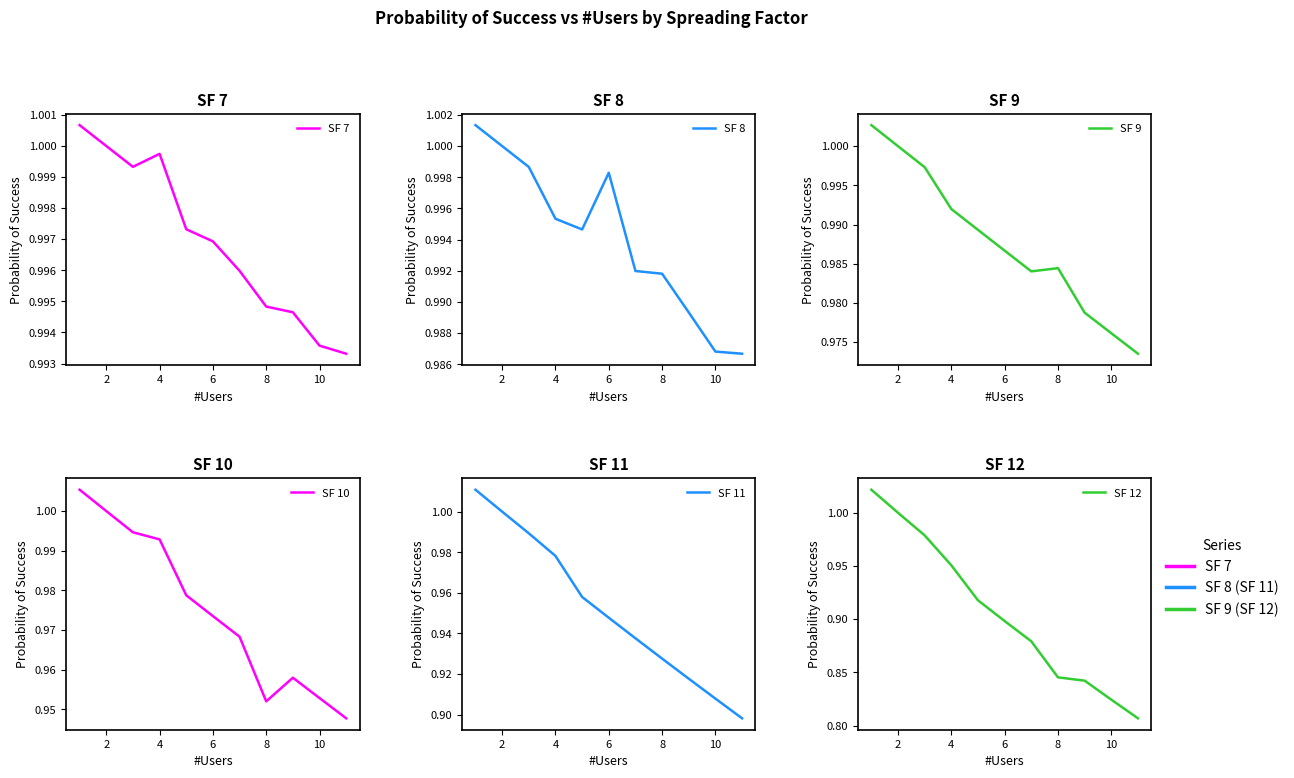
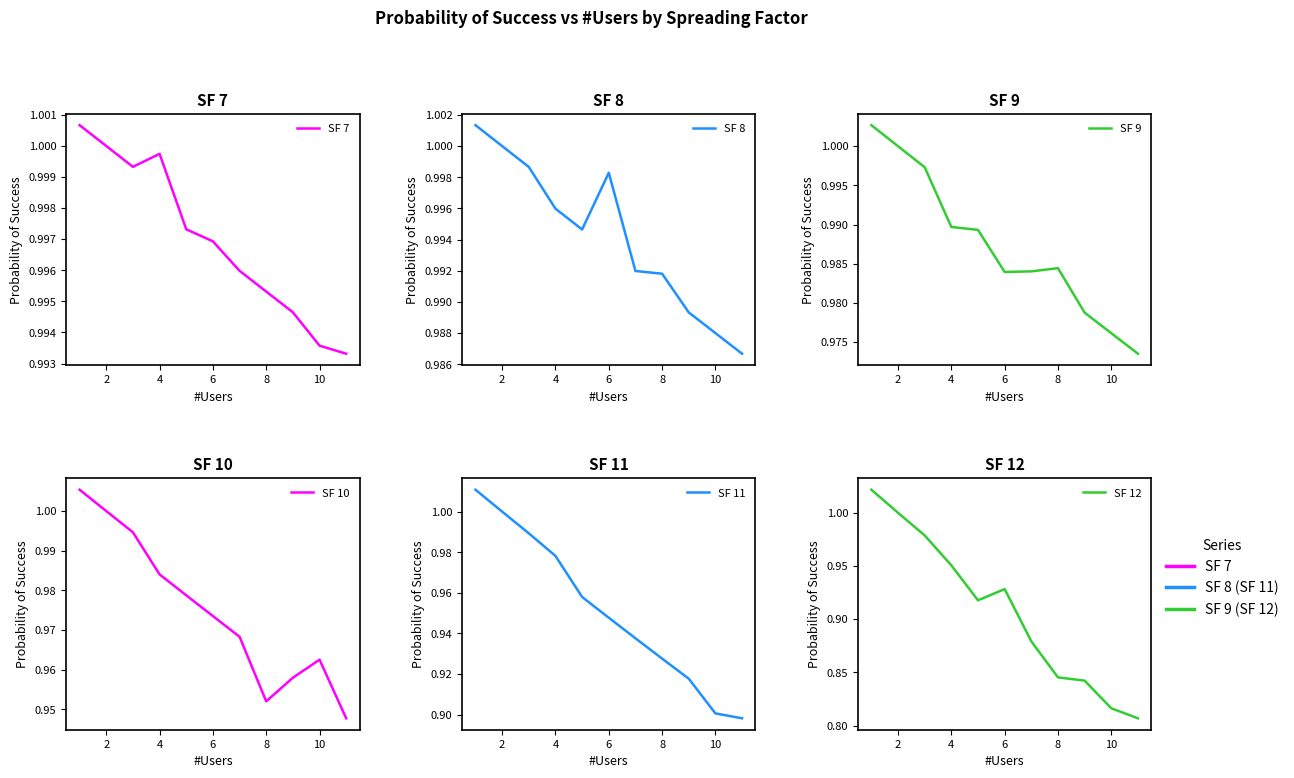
  {
    "SF 7": {
      "2": 1.0000,
      "4": 0.9997,
      "6": 0.9969,
-     "8": 0.9948,
+     "8": 0.9953,
      "10": 0.9936
    },
    "SF 8": {
      "2": 1.0000,
-     "4": 0.9953,
+     "4": 0.9960,
      "6": 0.9983,
      "8": 0.9918,
-     "10": 0.9868
+     "10": 0.9880
    },
    "SF 9": {
      "2": 1.000,
-     "4": 0.992,
-     "6": 0.987,
+     "4": 0.990,
+     "6": 0.984,
      "8": 0.984,
      "10": 0.976
    },
    "SF 10": {
      "2": 1.000,
-     "4": 0.993,
+     "4": 0.984,
      "6": 0.974,
      "8": 0.952,
-     "10": 0.953
+     "10": 0.963
    },
    "SF 11": {
      "2": 1.000,
      "4": 0.978,
      "6": 0.948,
      "8": 0.928,
-     "10": 0.908
+     "10": 0.901
    },
    "SF 12": {
      "2": 1.000,
      "4": 0.951,
-     "6": 0.898,
+     "6": 0.928,
      "8": 0.845,
-     "10": 0.824
+     "10": 0.816
    }
  }
